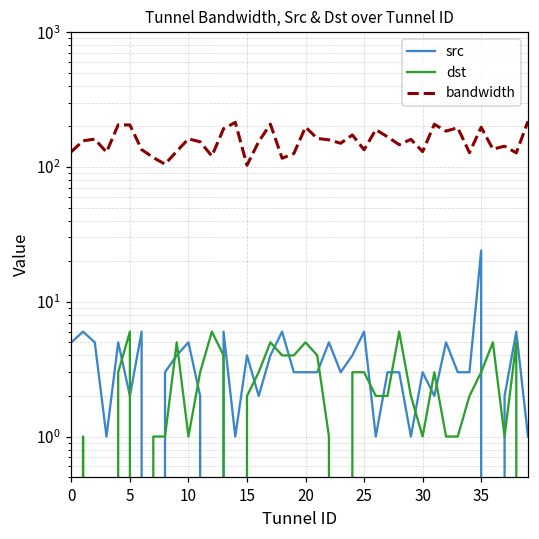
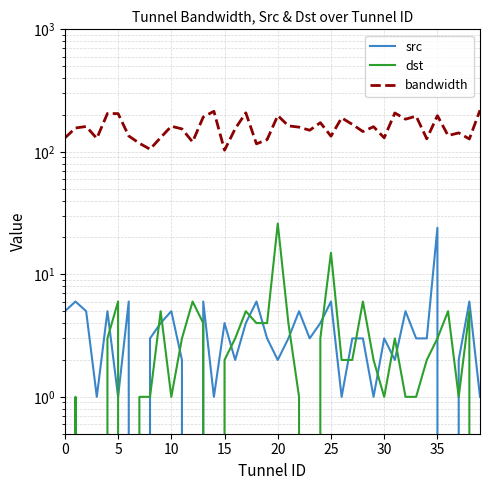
  {
    "src": {
      "0": 5,
-     "5": 2,
+     "5": 1,
      "10": 5,
      "15": 4,
-     "20": 3,
+     "20": 2,
      "25": 6,
      "30": 3,
      "35": 24
    },
    "dst": {
      "5": 6,
      "10": 1,
      "15": 2,
-     "20": 5,
-     "25": 3,
+     "20": 26,
+     "25": 15,
      "30": 1,
      "35": 3
    },
    "bandwidth": {
      "0": 130,
      "5": 210,
      "10": 160,
      "15": 100,
      "20": 200,
      "25": 130,
      "30": 130,
      "35": 200
    }
  }
